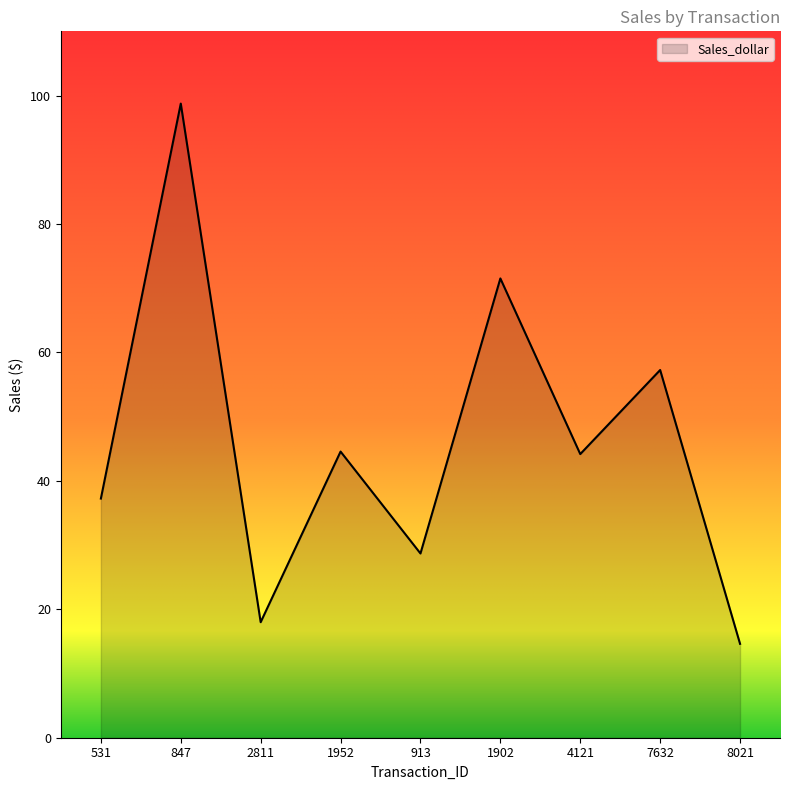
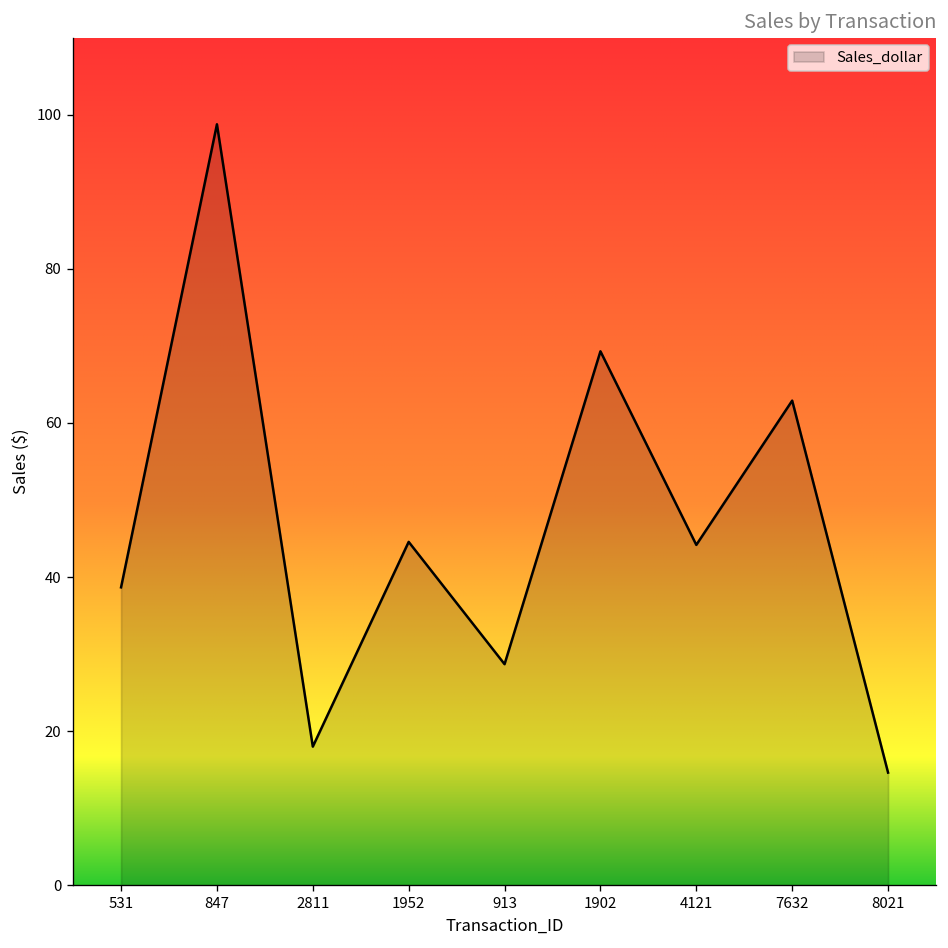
  {
-   "531": 37,
+   "531": 39,
    "847": 99,
    "2811": 18,
    "1952": 45,
    "913": 29,
-   "1902": 72,
+   "1902": 69,
    "4121": 44,
-   "7632": 57,
+   "7632": 63,
    "8021": 15
  }
